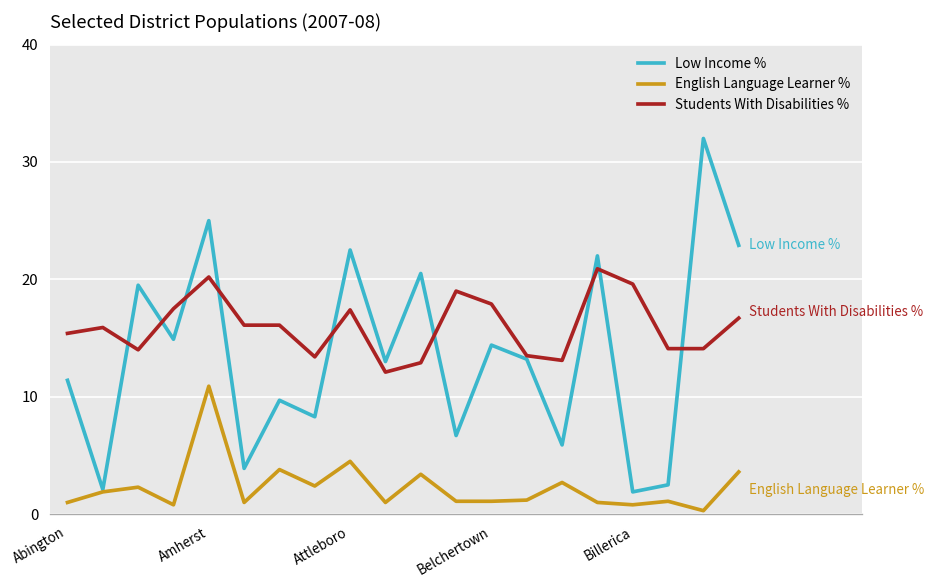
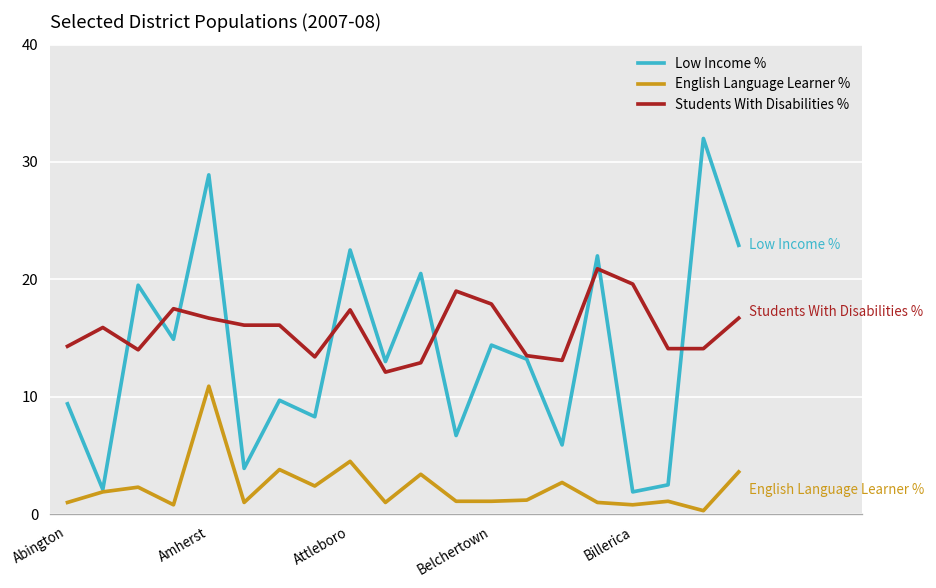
  {
    "Low Income %": {
-     "Abington": 11,
-     "Amherst": 25,
+     "Abington": 9,
+     "Amherst": 29,
      "Attleboro": 23,
      "Belchertown": 14,
      "Billerica": 2
    },
    "English Language Learner %": {
      "Abington": 1,
      "Amherst": 11,
      "Attleboro": 5,
      "Belchertown": 1,
      "Billerica": 1
    },
    "Students With Disabilities %": {
-     "Abington": 15,
-     "Amherst": 20,
+     "Abington": 14,
+     "Amherst": 17,
      "Attleboro": 17,
      "Belchertown": 18,
      "Billerica": 20
    }
  }
